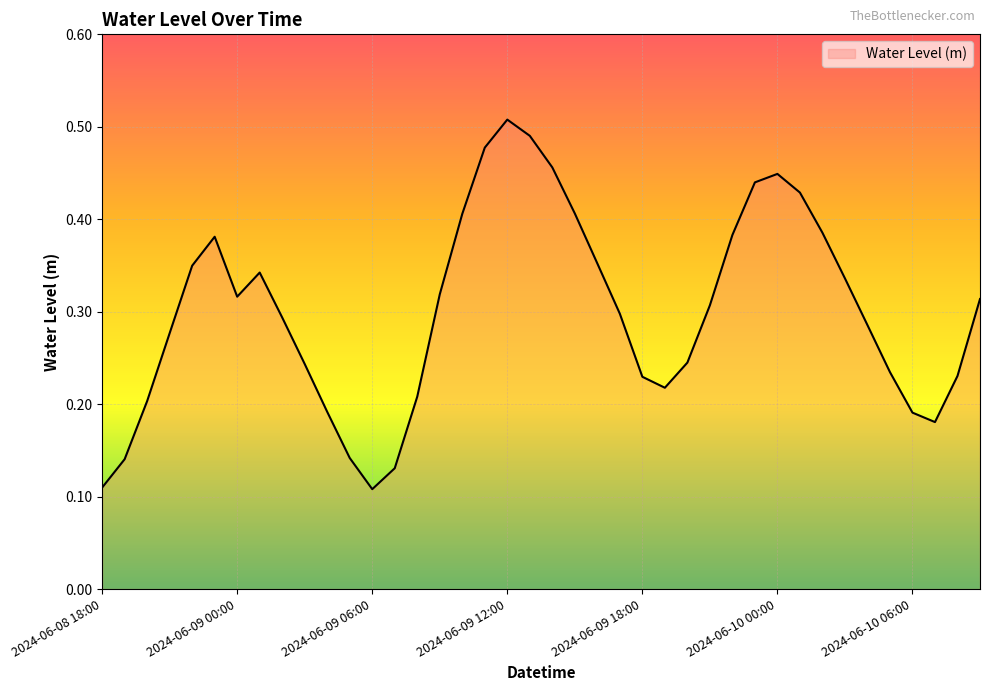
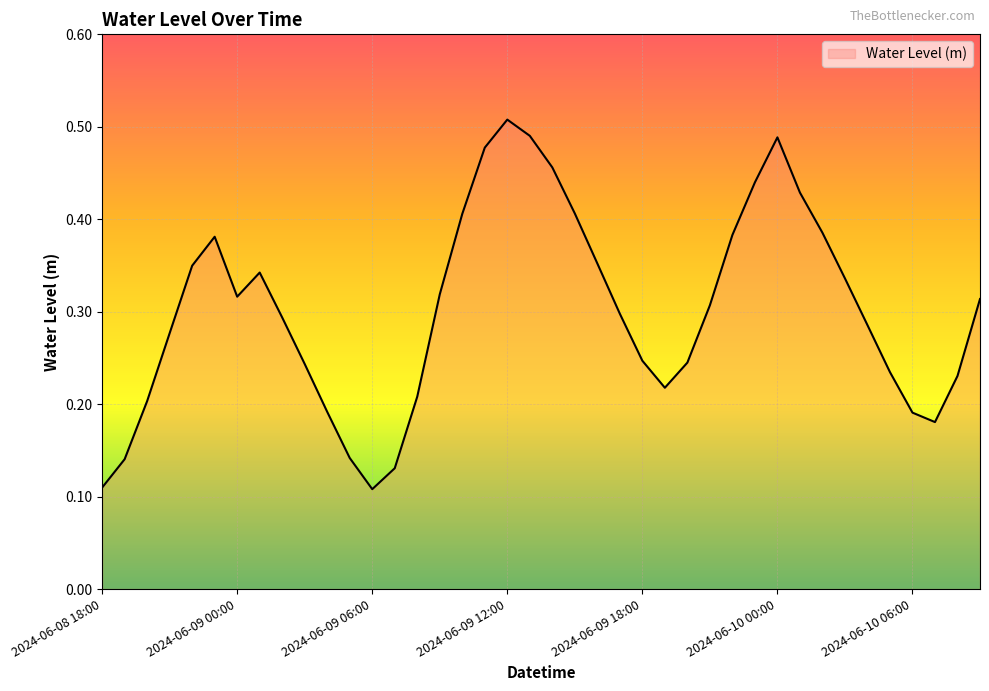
  {
    "2024-06-08 18:00": 0.11,
    "2024-06-09 00:00": 0.32,
    "2024-06-09 06:00": 0.11,
    "2024-06-09 12:00": 0.51,
-   "2024-06-09 18:00": 0.23,
-   "2024-06-10 00:00": 0.45,
+   "2024-06-09 18:00": 0.25,
+   "2024-06-10 00:00": 0.49,
    "2024-06-10 06:00": 0.19
  }
